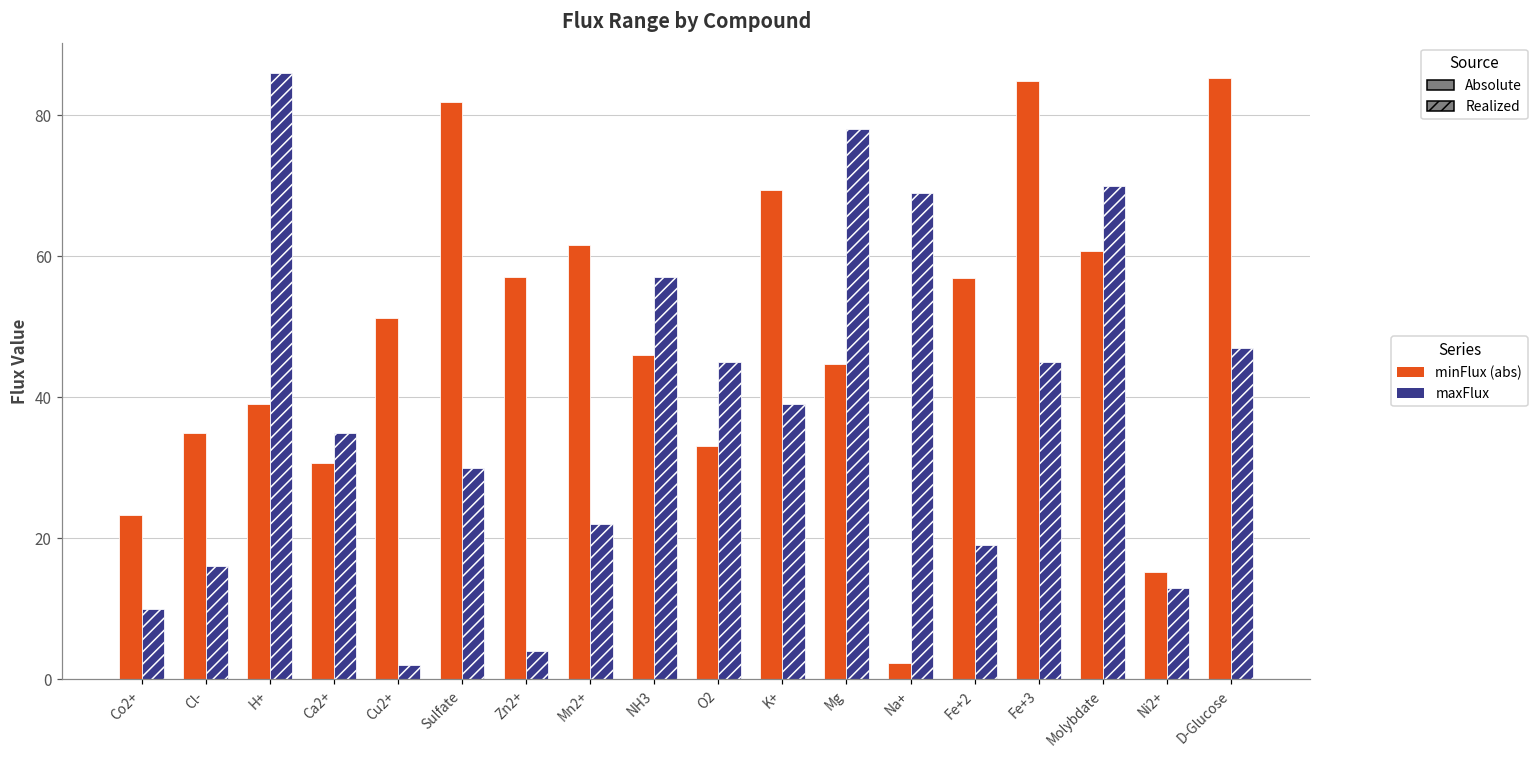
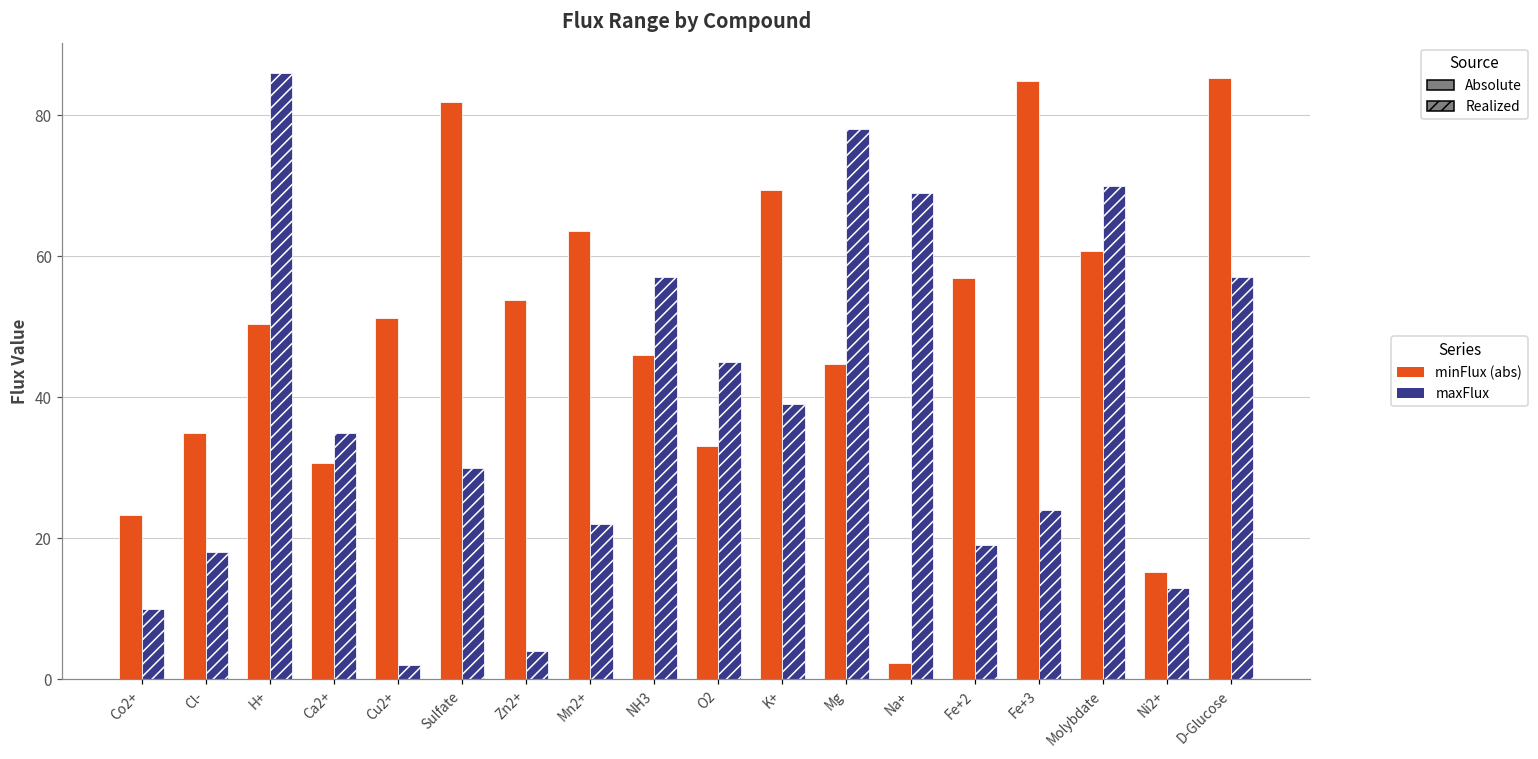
  {
    "minFlux (abs)": {
      "Co2+": 23,
      "Cl-": 35,
-     "H+": 39,
+     "H+": 50,
      "Ca2+": 31,
      "Cu2+": 51,
      "Sulfate": 82,
-     "Zn2+": 57,
-     "Mn2+": 62,
+     "Zn2+": 54,
+     "Mn2+": 64,
      "NH3": 46,
      "O2": 33,
      "K+": 69,
      "Mg": 45,
      "Na+": 2,
      "Fe+2": 57,
      "Fe+3": 85,
      "Molybdate": 61,
      "Ni2+": 15,
      "D-Glucose": 85
    },
    "maxFlux": {
      "Co2+": 10,
-     "Cl-": 16,
+     "Cl-": 18,
      "H+": 86,
      "Ca2+": 35,
      "Cu2+": 2,
      "Sulfate": 30,
      "Zn2+": 4,
      "Mn2+": 22,
      "NH3": 57,
      "O2": 45,
      "K+": 39,
      "Mg": 78,
      "Na+": 69,
      "Fe+2": 19,
-     "Fe+3": 45,
+     "Fe+3": 24,
      "Molybdate": 70,
      "Ni2+": 13,
-     "D-Glucose": 47
+     "D-Glucose": 57
    }
  }
